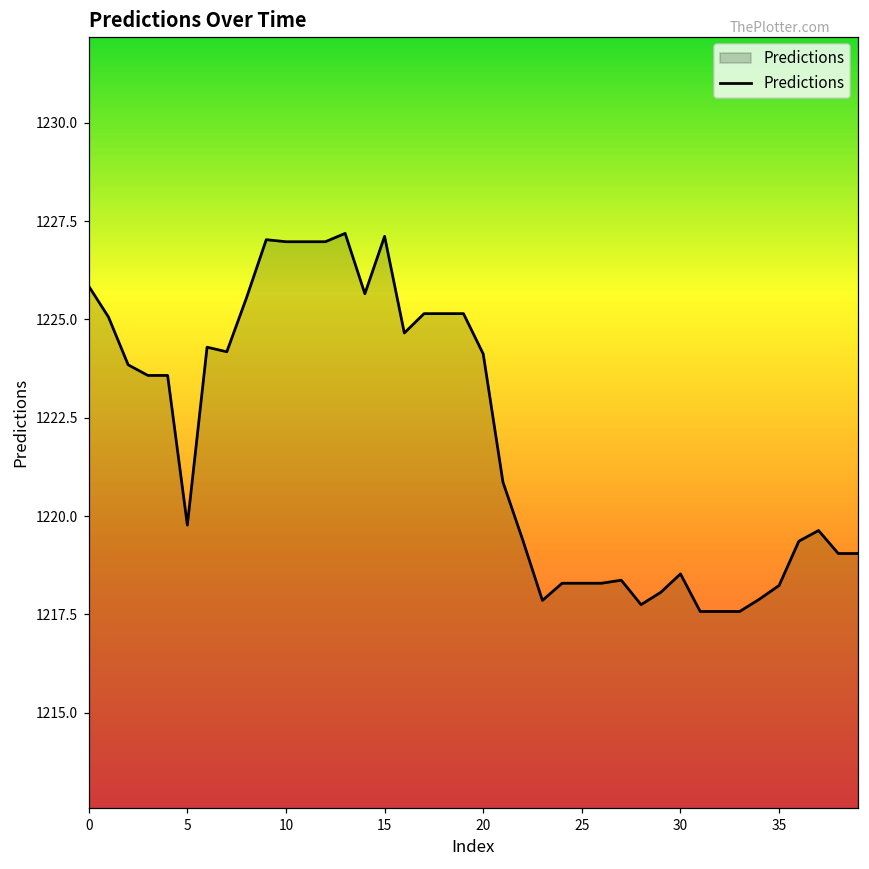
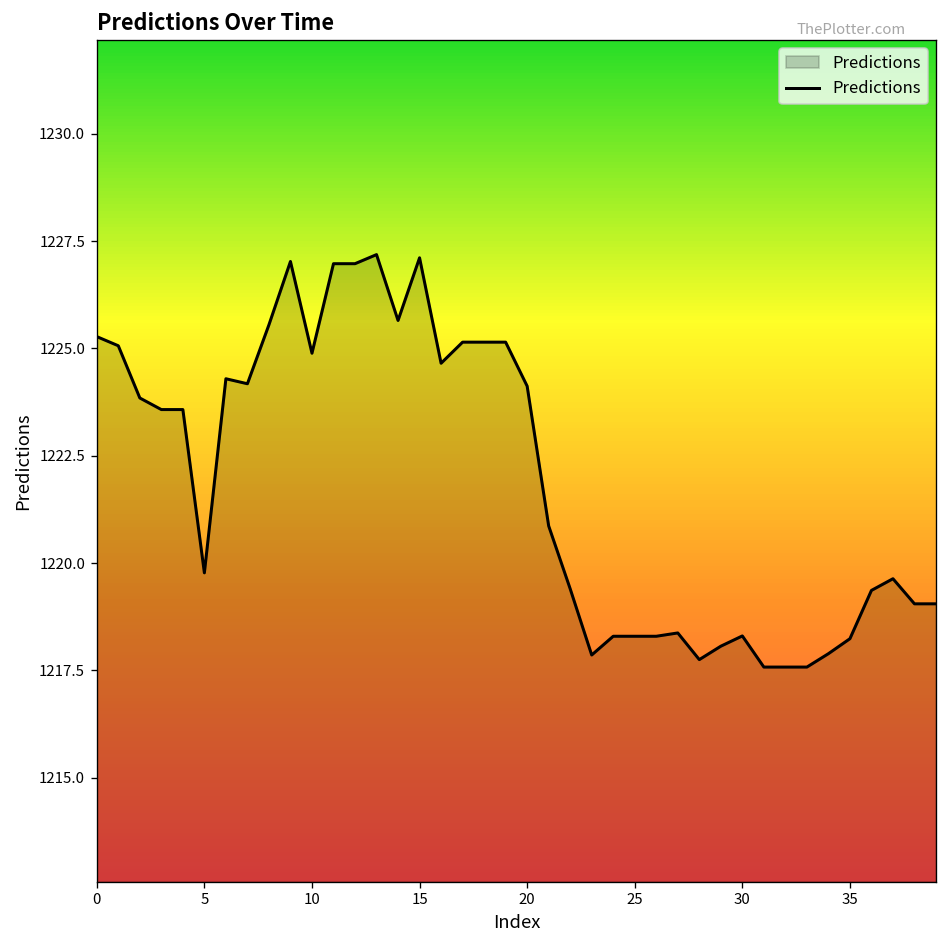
  {
-   "0": 1225.8,
+   "0": 1225.3,
    "5": 1219.8,
-   "10": 1227.0,
+   "10": 1224.9,
    "15": 1227.1,
    "20": 1224.1,
    "25": 1218.3,
-   "30": 1218.5,
+   "30": 1218.3,
    "35": 1218.2
  }
